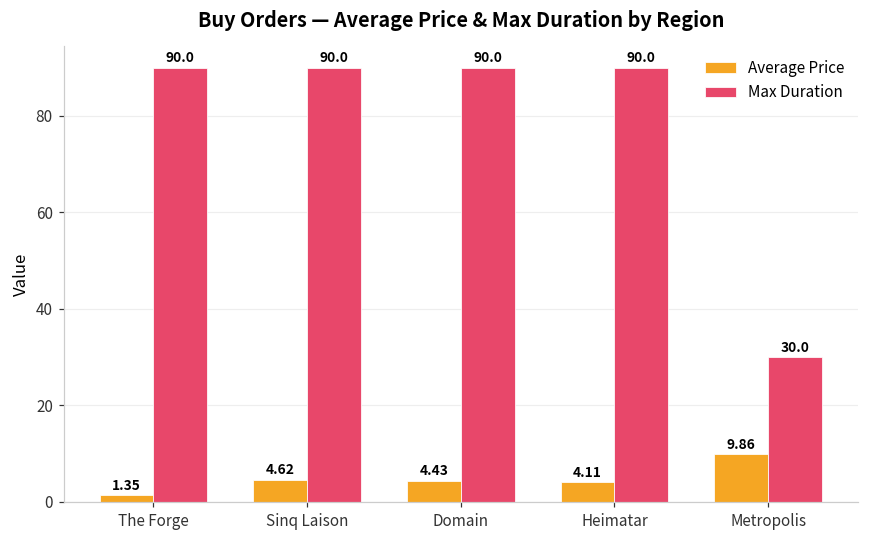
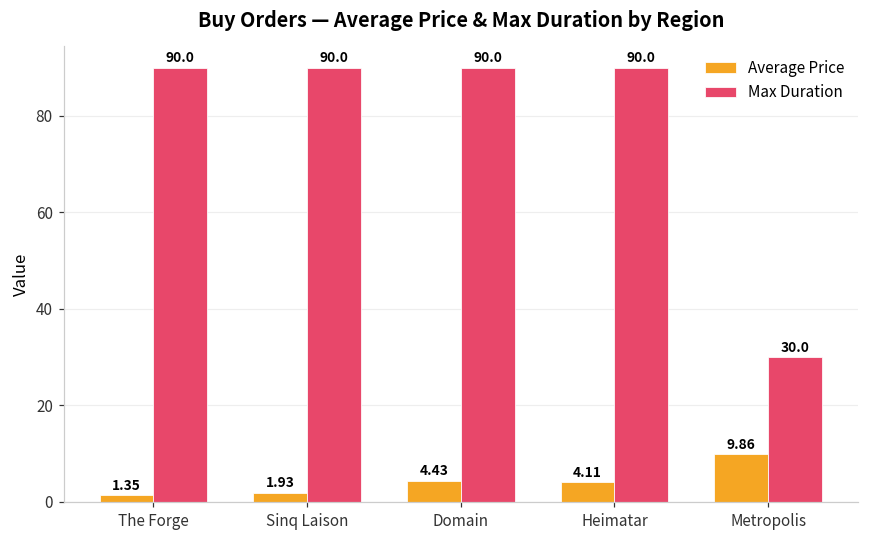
  {
    "Average Price": {
      "The Forge": 1.35,
-     "Sinq Laison": 4.62,
+     "Sinq Laison": 1.93,
      "Domain": 4.43,
      "Heimatar": 4.11,
      "Metropolis": 9.86
    },
    "Max Duration": {
      "The Forge": 90.0,
      "Sinq Laison": 90.0,
      "Domain": 90.0,
      "Heimatar": 90.0,
      "Metropolis": 30.0
    }
  }
